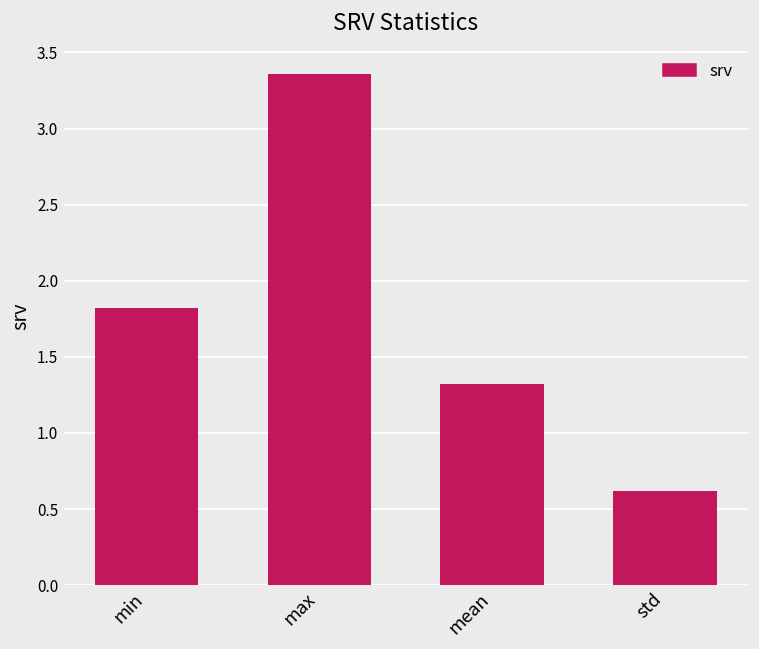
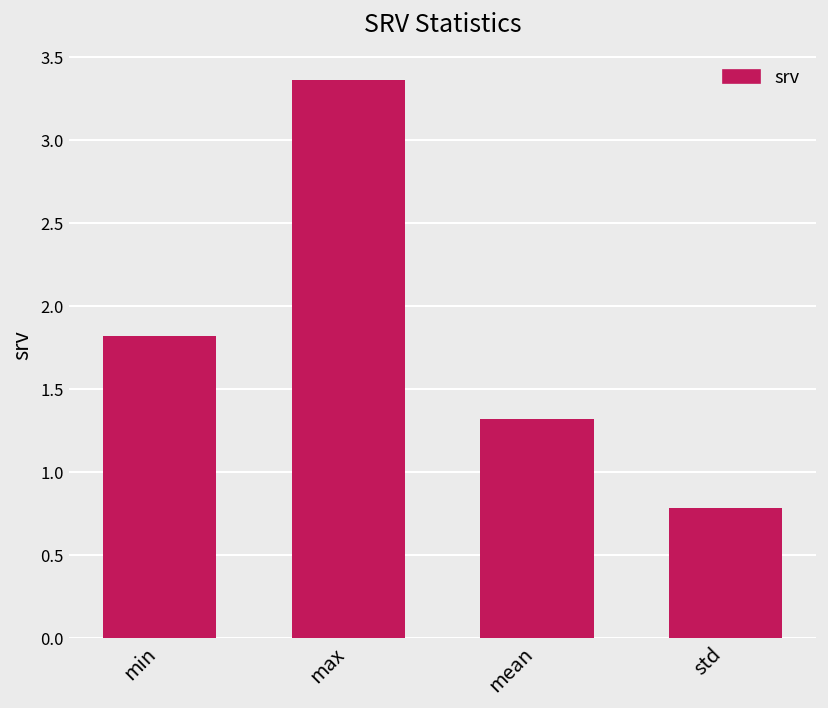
  {
    "min": 1.82,
    "max": 3.36,
    "mean": 1.32,
-   "std": 0.62
+   "std": 0.79
  }
